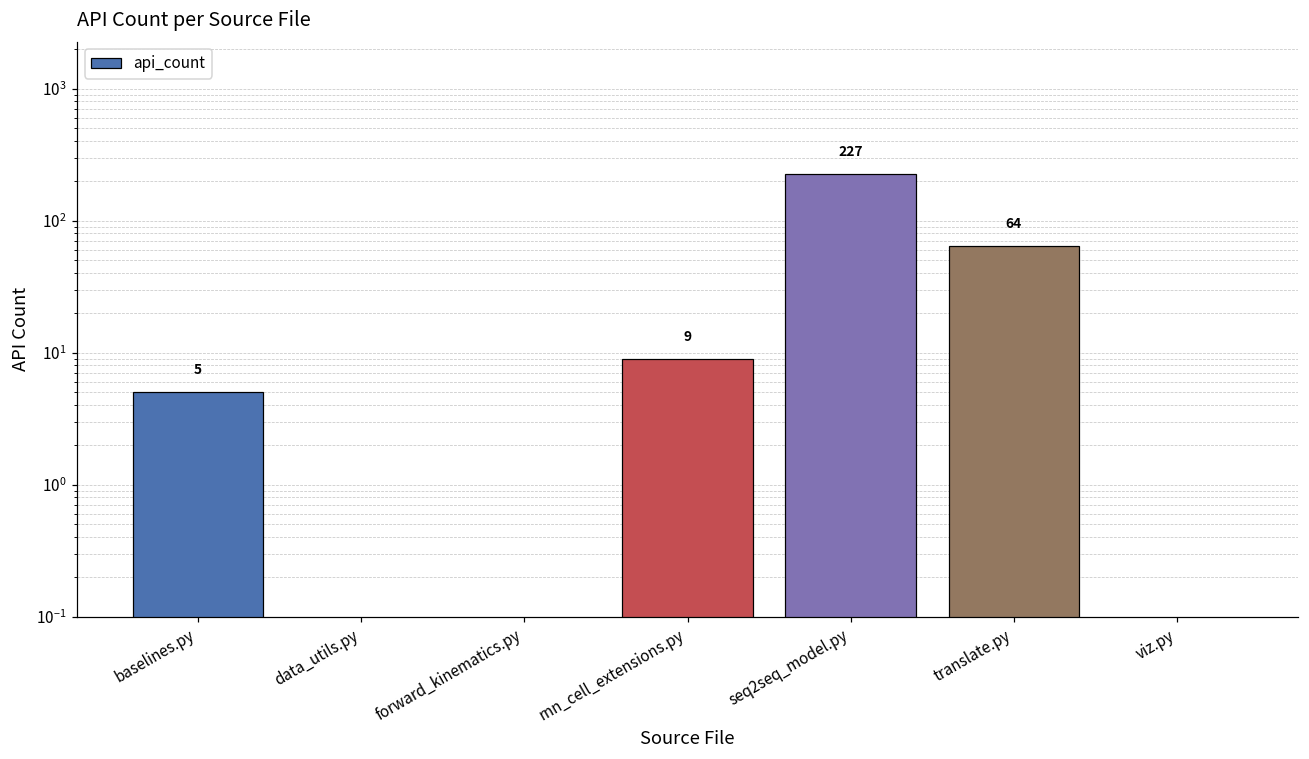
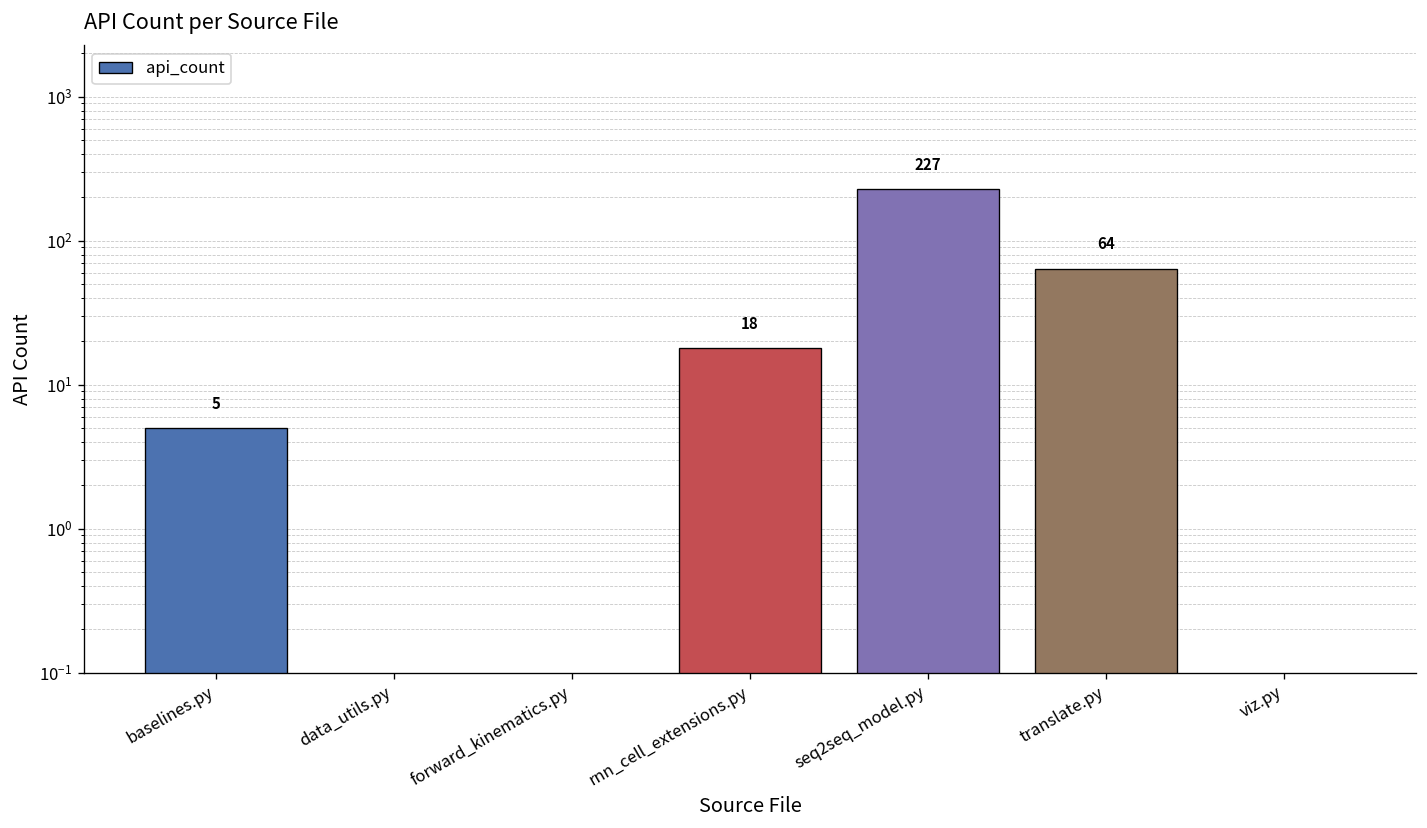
  {
    "baselines.py": 5,
-   "rnn_cell_extensions.py": 9,
+   "rnn_cell_extensions.py": 18,
    "seq2seq_model.py": 227,
    "translate.py": 64
  }
